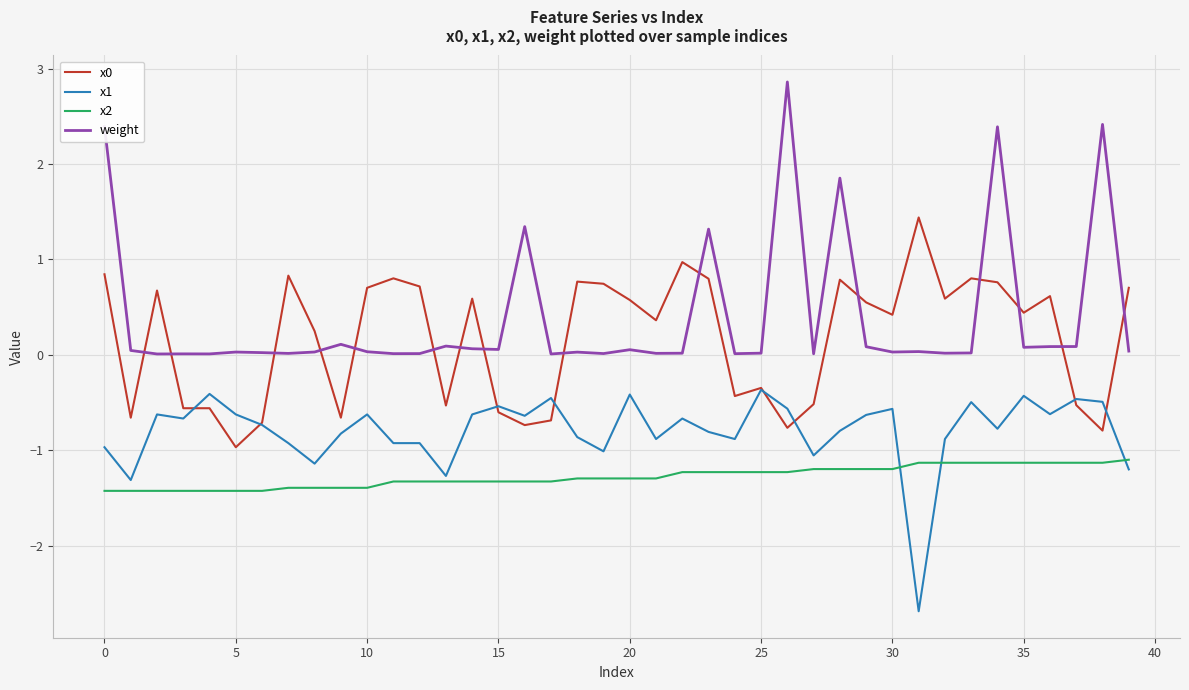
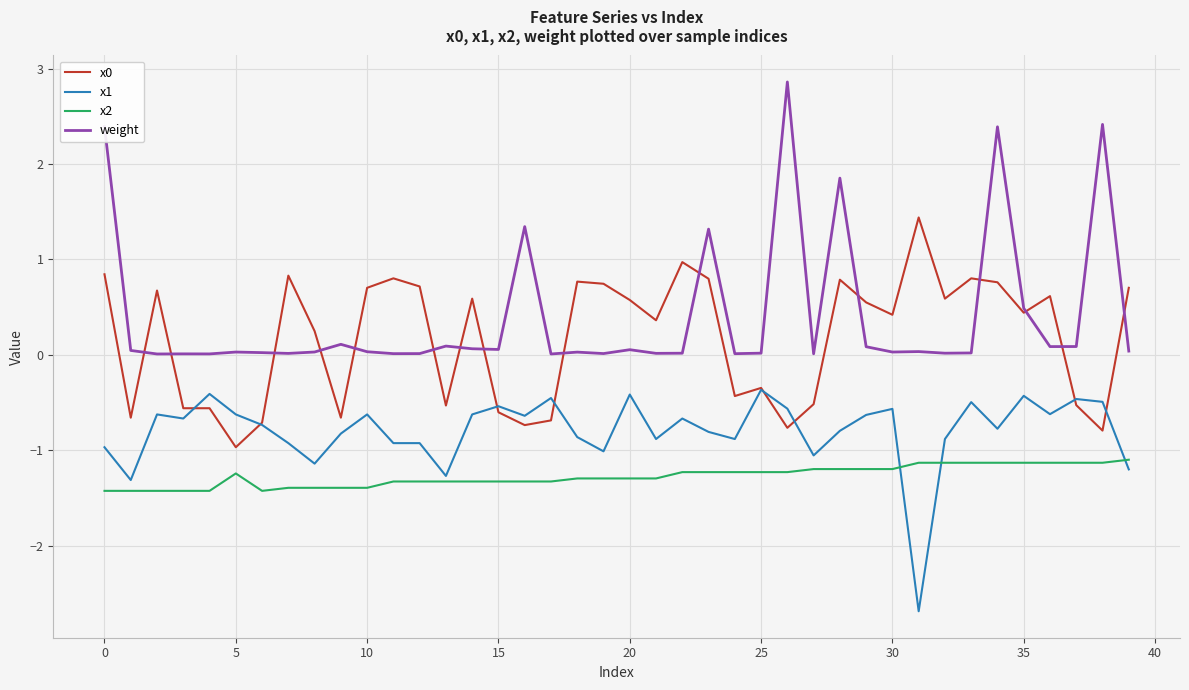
  {
    "x0": {
      "0": 0.8,
      "5": -1.0,
      "10": 0.7,
      "15": -0.6,
      "20": 0.6,
      "30": 0.4,
      "35": 0.4
    },
    "x1": {
      "0": -1.0,
      "5": -0.6,
      "10": -0.6,
      "15": -0.5,
      "20": -0.4,
      "30": -0.6,
      "35": -0.4
    },
    "x2": {
      "0": -1.4,
-     "5": -1.4,
+     "5": -1.2,
      "10": -1.4,
      "15": -1.3,
      "20": -1.3,
      "25": -1.2,
      "30": -1.2,
      "35": -1.1
    },
    "weight": {
      "5": 0.0,
      "10": 0.0,
      "15": 0.1,
      "20": 0.1,
      "25": 0.0,
      "30": 0.0,
-     "35": 0.1
+     "35": 0.5
    }
  }
